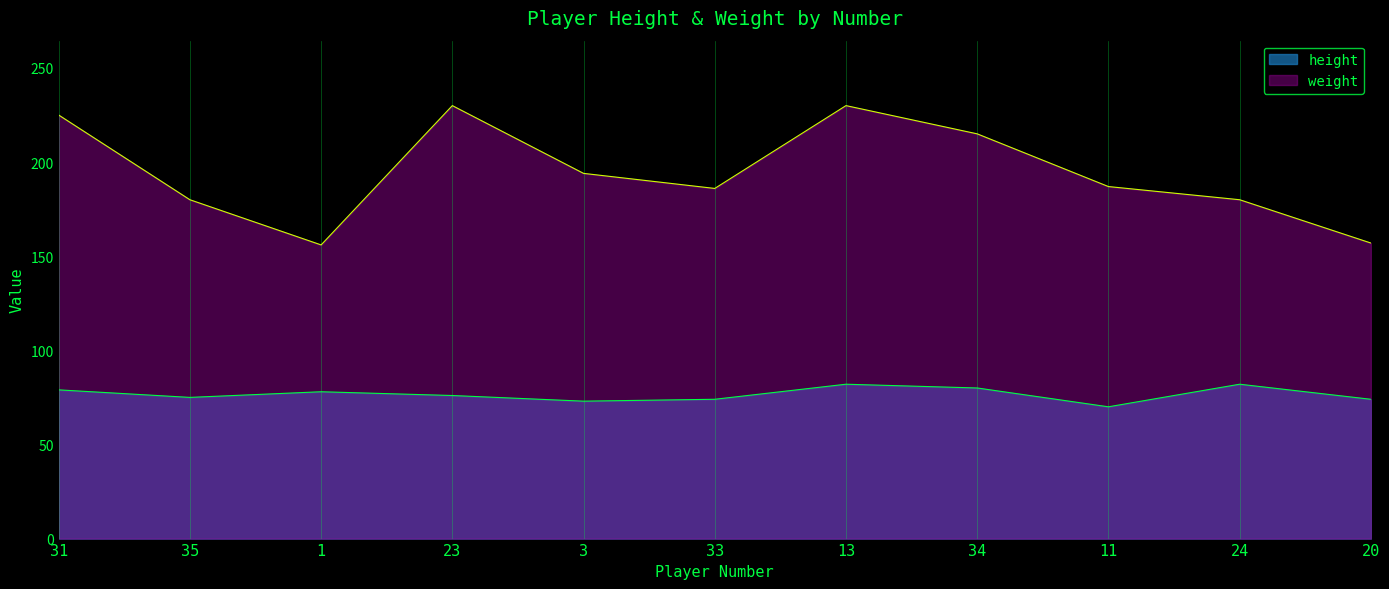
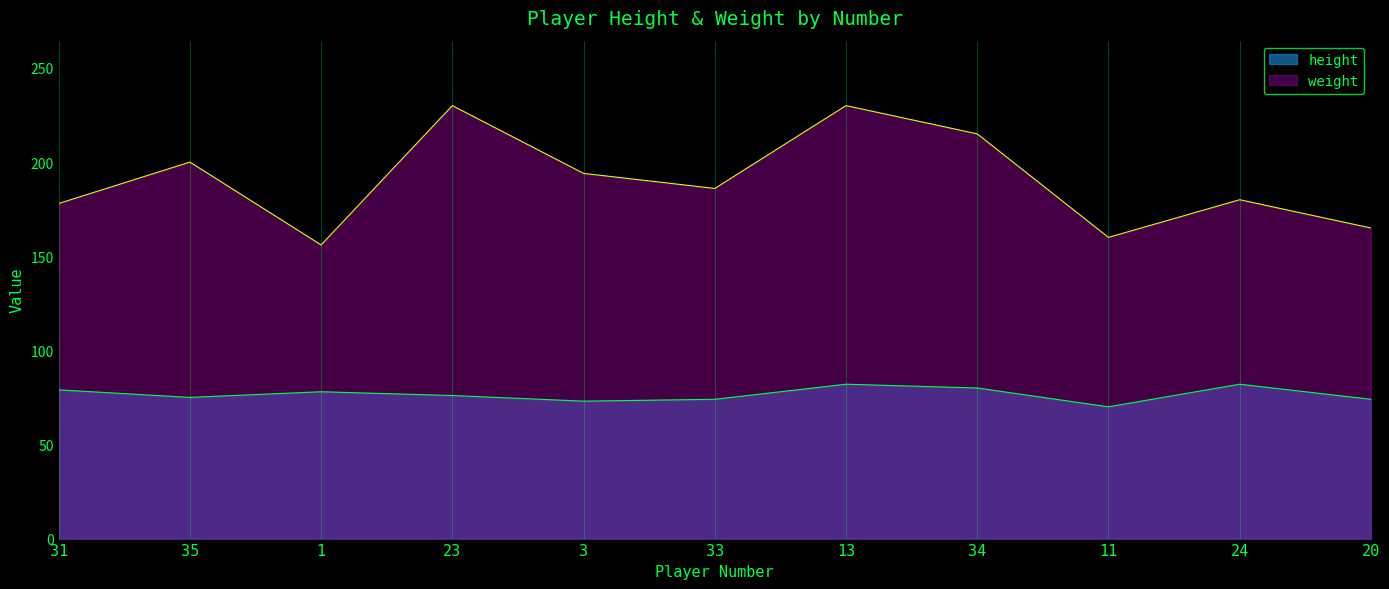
  {
    "height": {
      "31": 79,
      "35": 75,
      "1": 78,
      "23": 76,
      "3": 73,
      "33": 74,
      "13": 82,
      "34": 80,
      "11": 70,
      "24": 82,
      "20": 74
    },
    "weight": {
-     "31": 225,
-     "35": 180,
+     "31": 178,
+     "35": 200,
      "1": 156,
      "23": 230,
      "3": 194,
      "33": 186,
      "13": 230,
      "34": 215,
-     "11": 187,
+     "11": 160,
      "24": 180,
-     "20": 157
+     "20": 165
    }
  }
